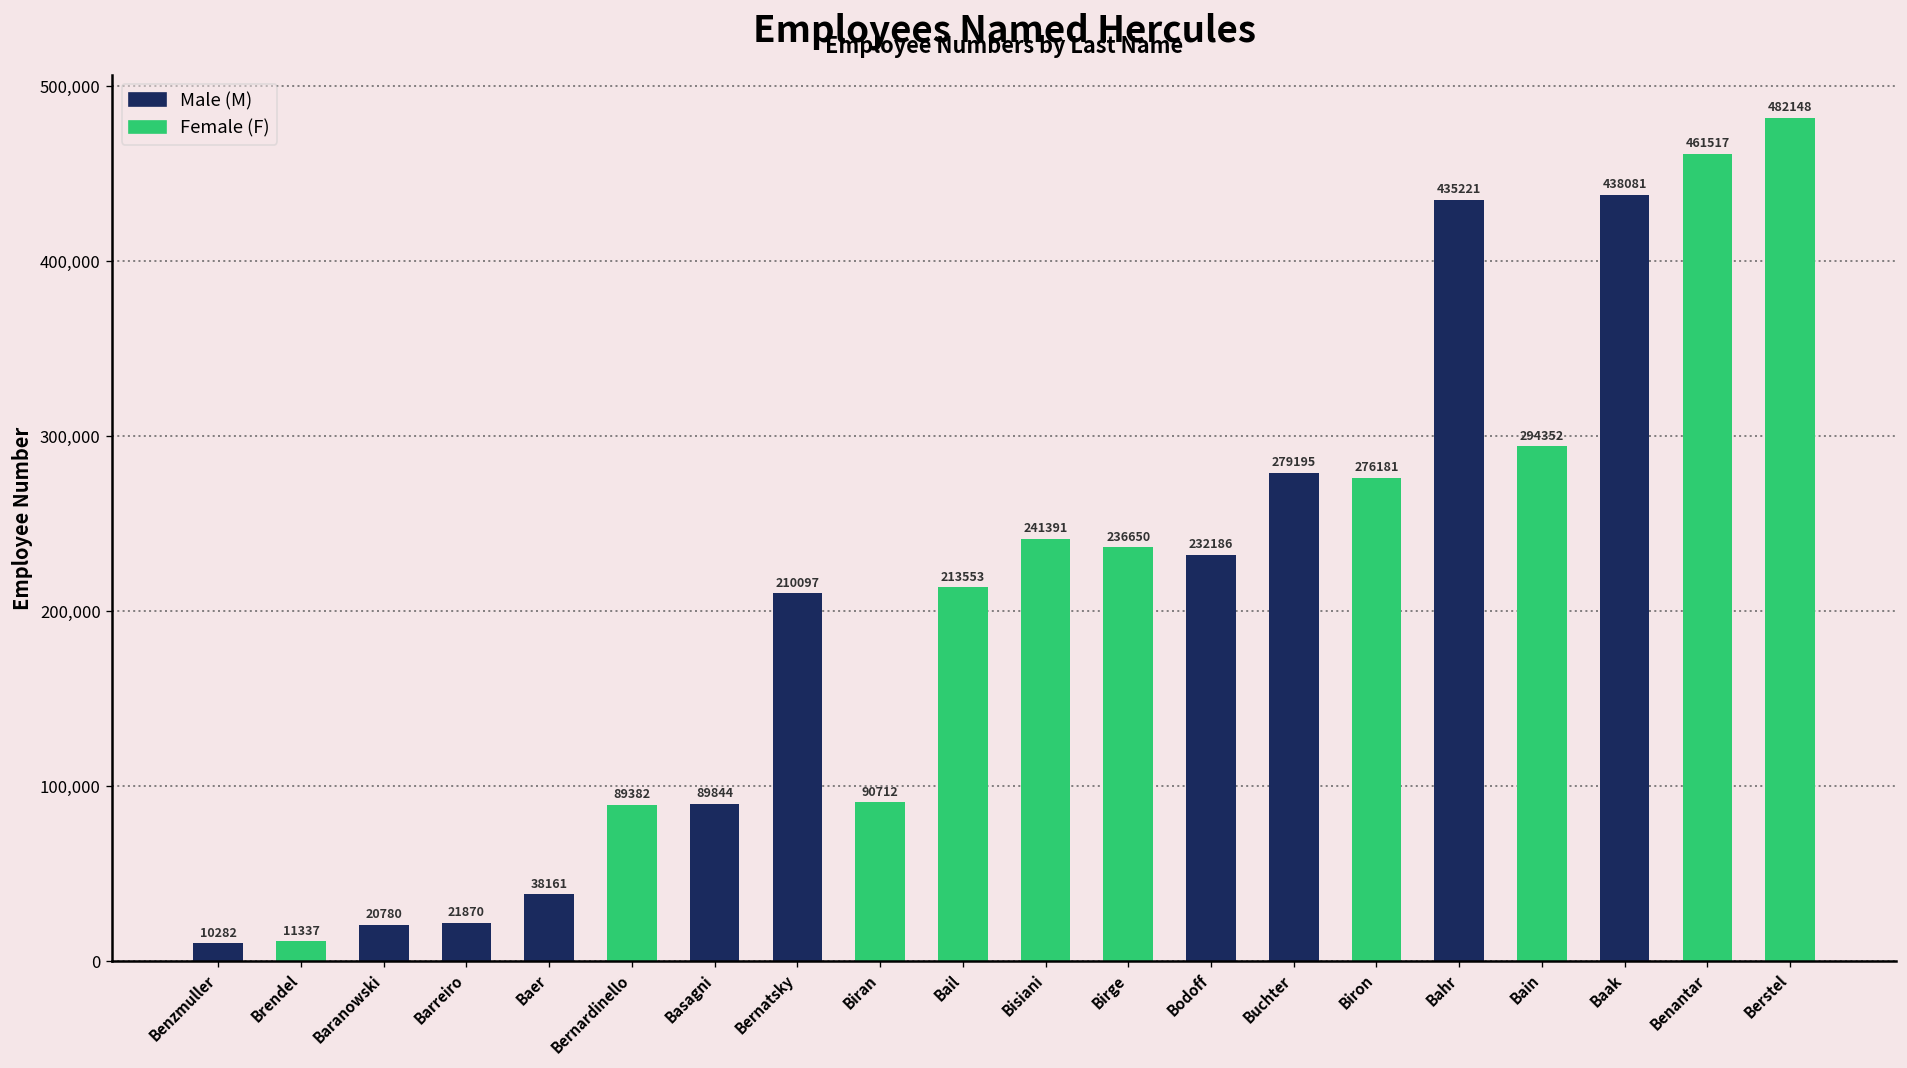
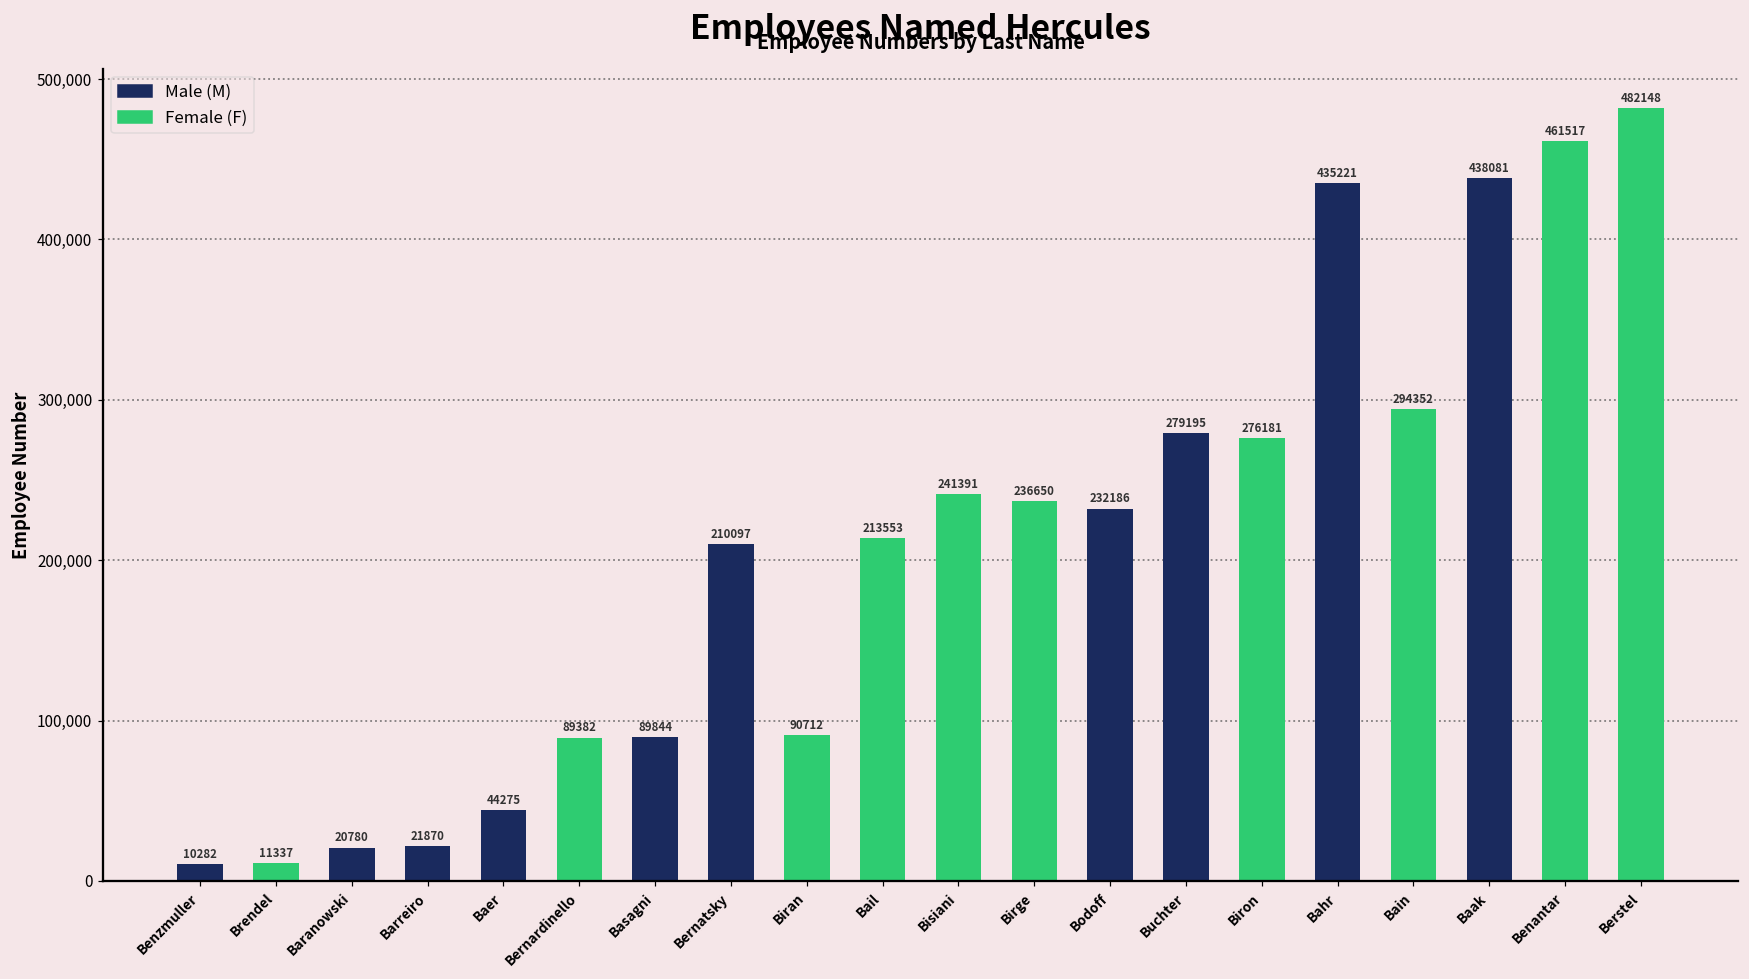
  {
    "Benzmuller": 10282,
    "Brendel": 11337,
    "Baranowski": 20780,
    "Barreiro": 21870,
-   "Baer": 38161,
+   "Baer": 44275,
    "Bernardinello": 89382,
    "Basagni": 89844,
    "Bernatsky": 210097,
    "Biran": 90712,
    "Bail": 213553,
    "Bisiani": 241391,
    "Birge": 236650,
    "Bodoff": 232186,
    "Buchter": 279195,
    "Biron": 276181,
    "Bahr": 435221,
    "Bain": 294352,
    "Baak": 438081,
    "Benantar": 461517,
    "Berstel": 482148
  }
